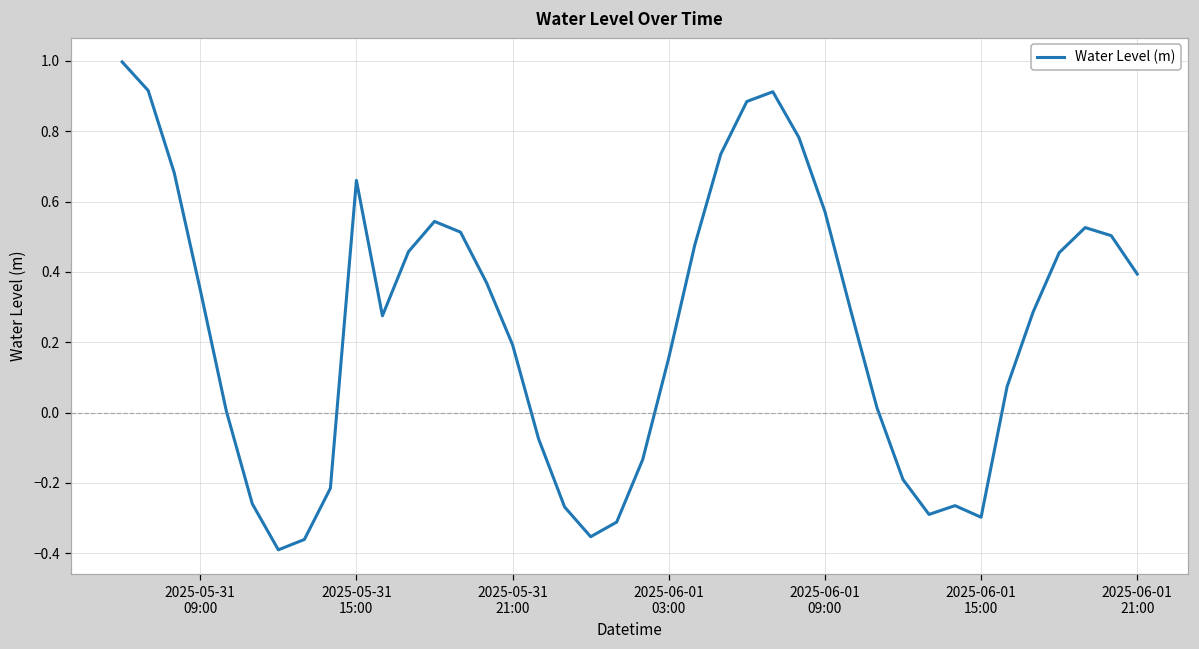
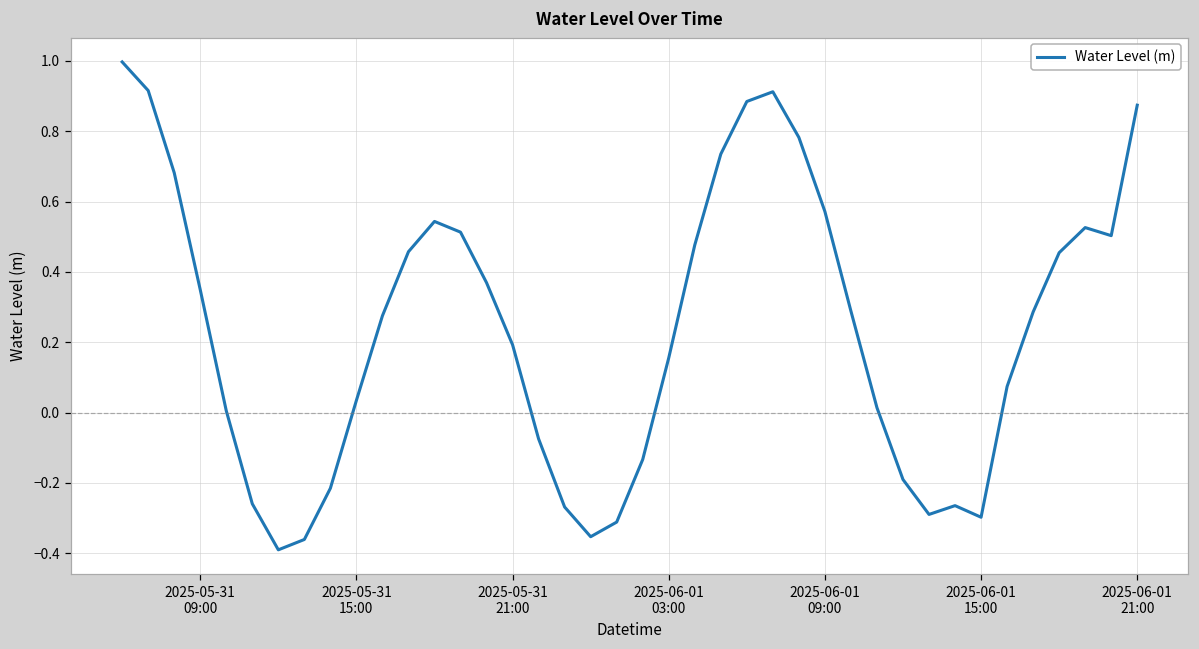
  {
    "2025-05-31 09:00": 0.35,
-   "2025-05-31 15:00": 0.66,
+   "2025-05-31 15:00": 0.03,
    "2025-05-31 21:00": 0.19,
    "2025-06-01 03:00": 0.16,
    "2025-06-01 09:00": 0.57,
    "2025-06-01 15:00": -0.30,
-   "2025-06-01 21:00": 0.39
+   "2025-06-01 21:00": 0.87
  }
